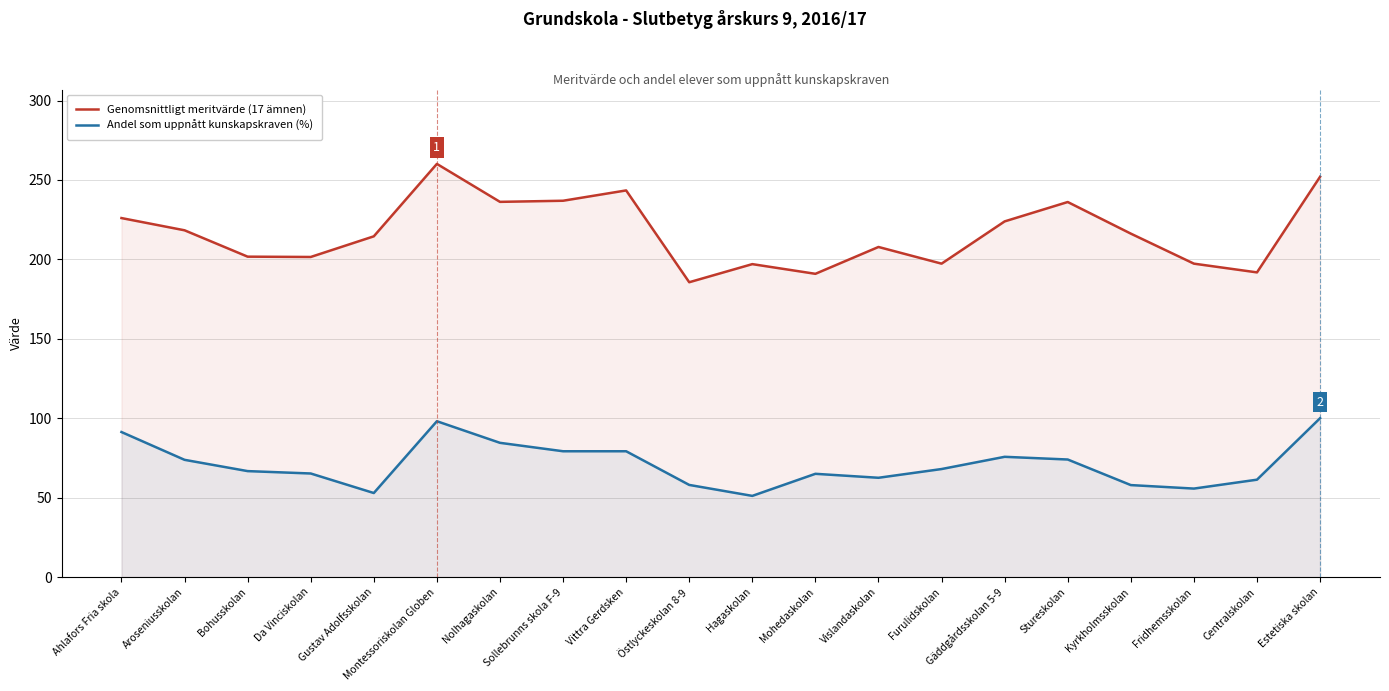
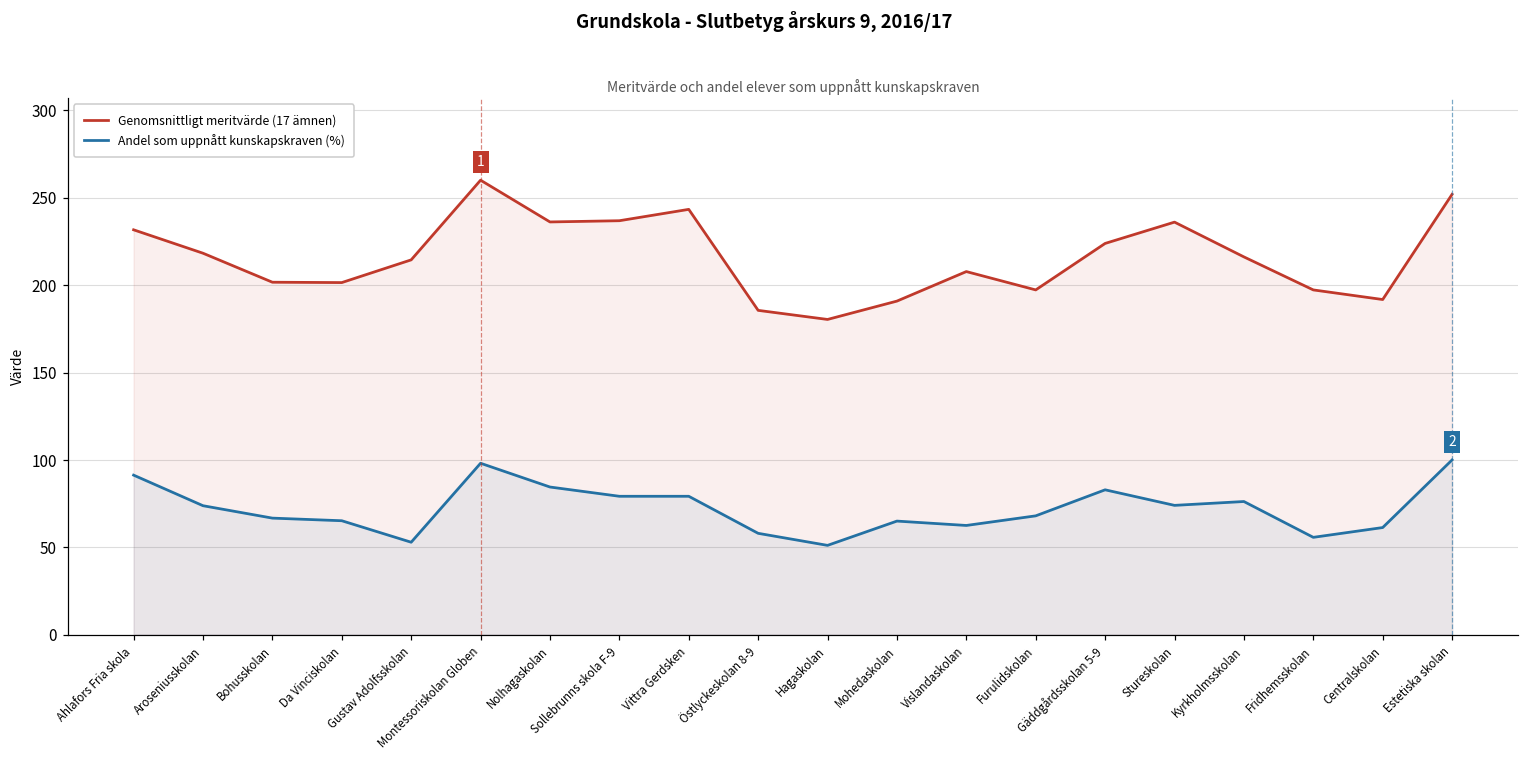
  {
    "Genomsnittligt meritvärde (17 ämnen)": {
-     "Ahlafors Fria skola": 226,
+     "Ahlafors Fria skola": 232,
      "Aroseniusskolan": 218,
      "Bohusskolan": 202,
      "Da Vinciskolan": 202,
      "Gustav Adolfsskolan": 215,
      "Nolhagaskolan": 236,
      "Sollebrunns skola F-9": 237,
      "Vittra Gerdsken": 243,
      "Östlyckeskolan 8-9": 186,
-     "Hagaskolan": 197,
+     "Hagaskolan": 180,
      "Mohedaskolan": 191,
      "Vislandaskolan": 208,
      "Furulidskolan": 197,
      "Gäddgårdsskolan 5-9": 224,
      "Stureskolan": 236,
      "Kyrkholmsskolan": 216,
      "Fridhemsskolan": 197,
      "Centralskolan": 192,
      "Estetiska skolan": 252
    },
    "Andel som uppnått kunskapskraven (%)": {
      "Ahlafors Fria skola": 91,
      "Aroseniusskolan": 74,
      "Bohusskolan": 67,
      "Da Vinciskolan": 65,
      "Gustav Adolfsskolan": 53,
      "Montessoriskolan Globen": 98,
      "Nolhagaskolan": 85,
      "Sollebrunns skola F-9": 79,
      "Vittra Gerdsken": 79,
      "Östlyckeskolan 8-9": 58,
      "Hagaskolan": 51,
      "Mohedaskolan": 65,
      "Vislandaskolan": 63,
      "Furulidskolan": 68,
-     "Gäddgårdsskolan 5-9": 76,
+     "Gäddgårdsskolan 5-9": 83,
      "Stureskolan": 74,
-     "Kyrkholmsskolan": 58,
+     "Kyrkholmsskolan": 76,
      "Fridhemsskolan": 56,
      "Centralskolan": 61
    }
  }
